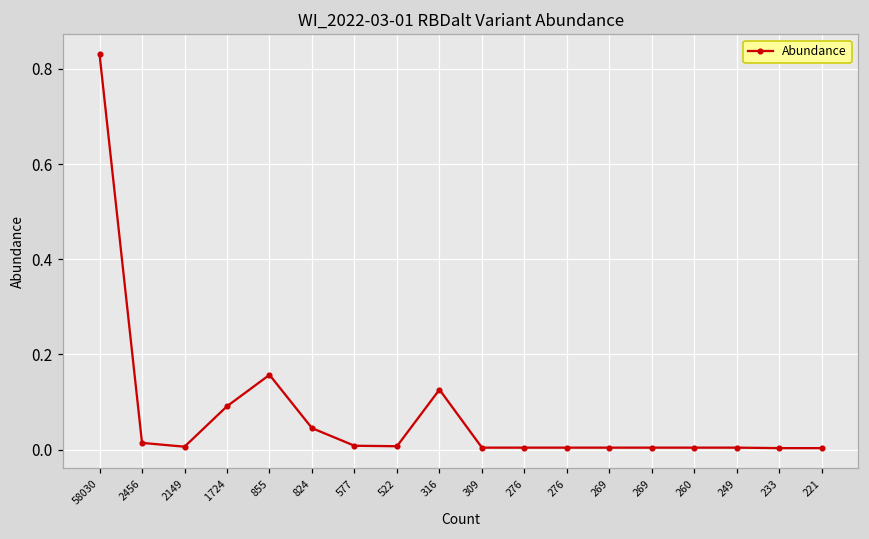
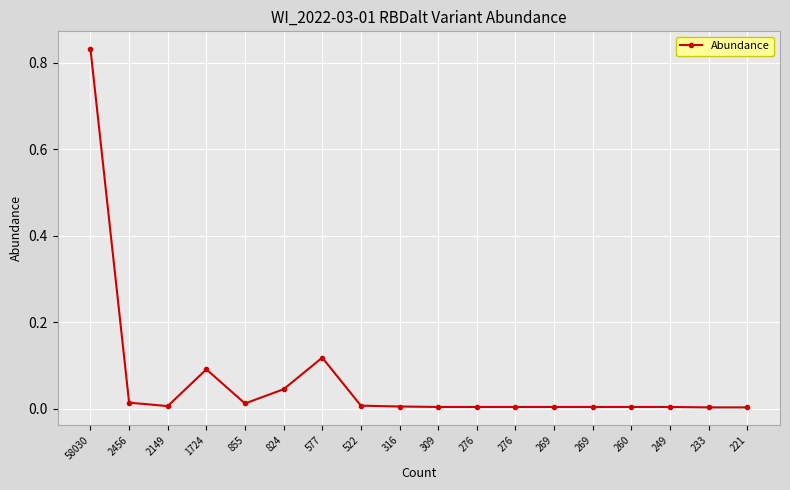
  {
    "58030": 0.83,
    "2456": 0.01,
    "2149": 0.01,
    "1724": 0.09,
-   "855": 0.16,
+   "855": 0.01,
    "824": 0.05,
-   "577": 0.01,
+   "577": 0.12,
    "522": 0.01,
-   "316": 0.13,
+   "316": 0.01,
    "309": 0.00,
    "260": 0.00,
    "249": 0.00,
    "233": 0.00,
    "221": 0.00
  }
